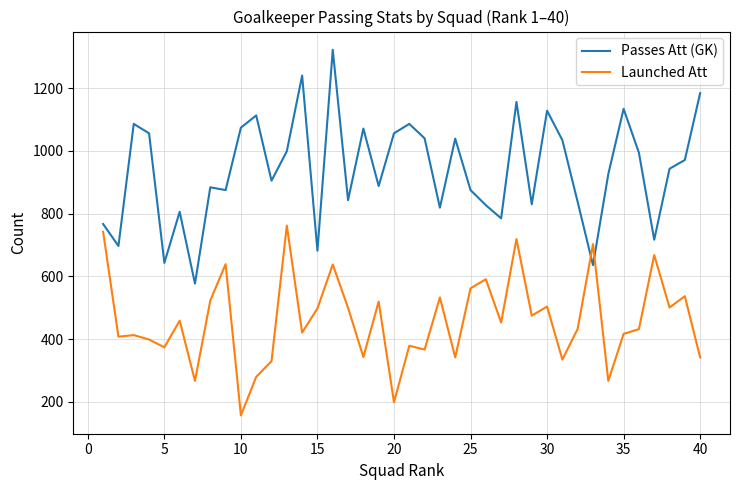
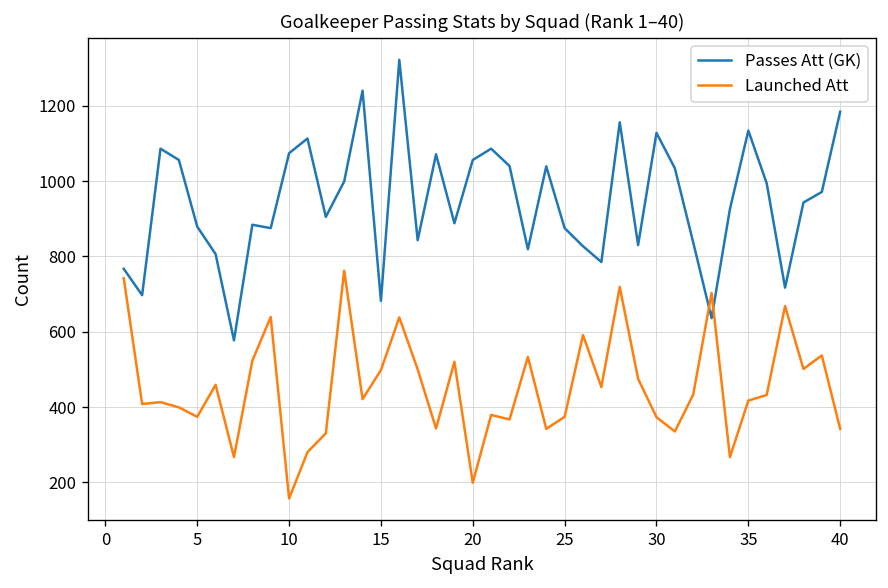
  {
    "Passes Att (GK)": {
-     "5": 640,
+     "5": 880,
      "10": 1070,
      "15": 680,
      "20": 1060,
      "25": 880,
      "30": 1130,
      "35": 1130,
      "40": 1180
    },
    "Launched Att": {
      "5": 370,
      "10": 160,
      "15": 500,
      "20": 200,
-     "25": 560,
-     "30": 500,
+     "25": 370,
+     "30": 370,
      "35": 420,
      "40": 340
    }
  }
